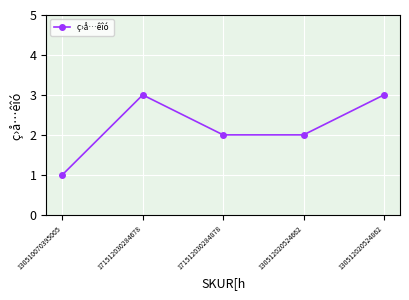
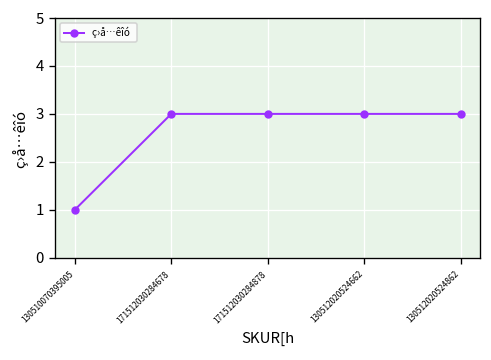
  {
    "130510070395005": 1,
    "171512030284678": 3,
-   "171512030284878": 2,
-   "130512020524662": 2,
+   "171512030284878": 3,
+   "130512020524662": 3,
    "130512020524862": 3
  }
